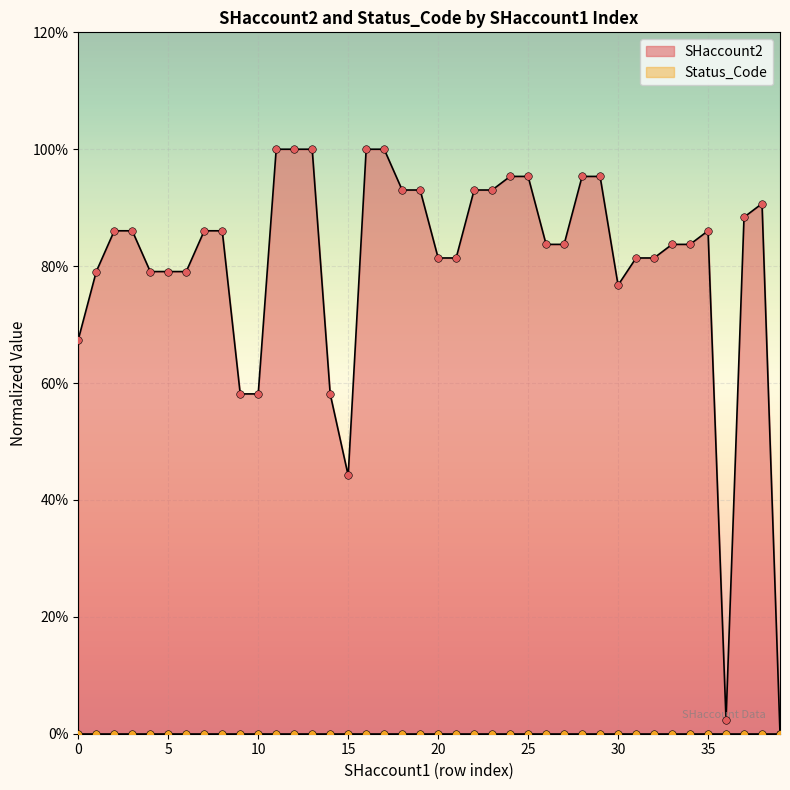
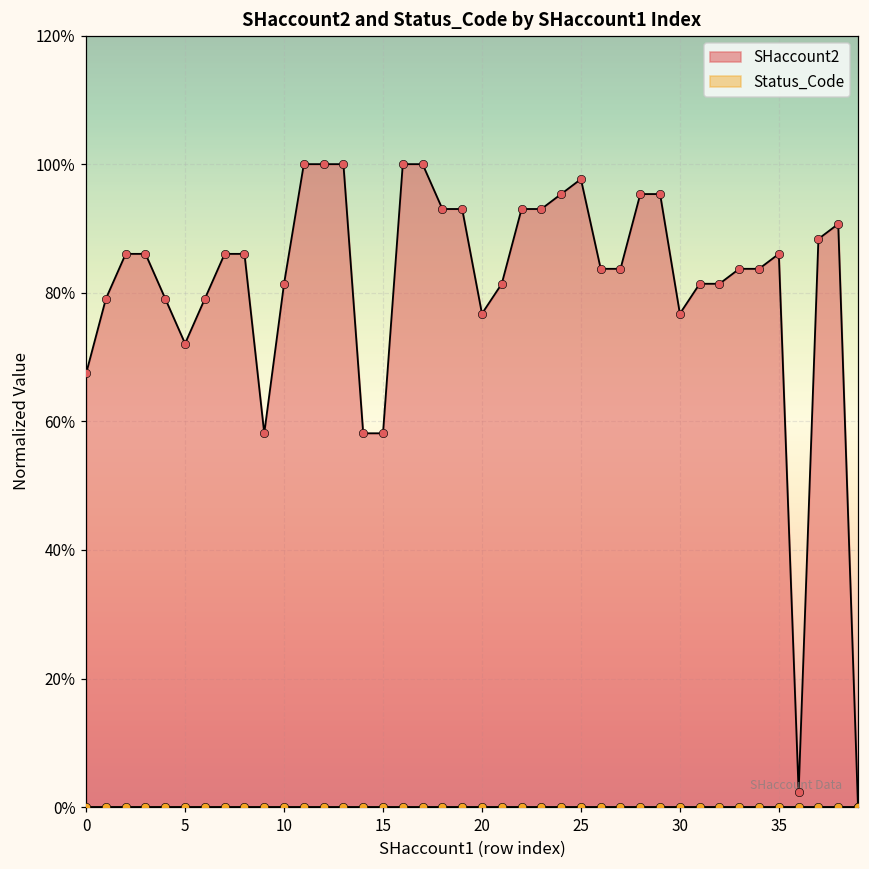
  {
    "SHaccount2": {
      "0": "67%",
-     "5": "79%",
-     "10": "58%",
-     "15": "44%",
-     "20": "81%",
-     "25": "95%",
+     "5": "72%",
+     "10": "81%",
+     "15": "58%",
+     "20": "77%",
+     "25": "98%",
      "30": "77%",
      "35": "86%"
    },
    "Status_Code": {
      "0": "0%",
      "5": "0%",
      "10": "0%",
      "15": "0%",
      "20": "0%",
      "25": "0%",
      "30": "0%",
      "35": "0%"
    }
  }
